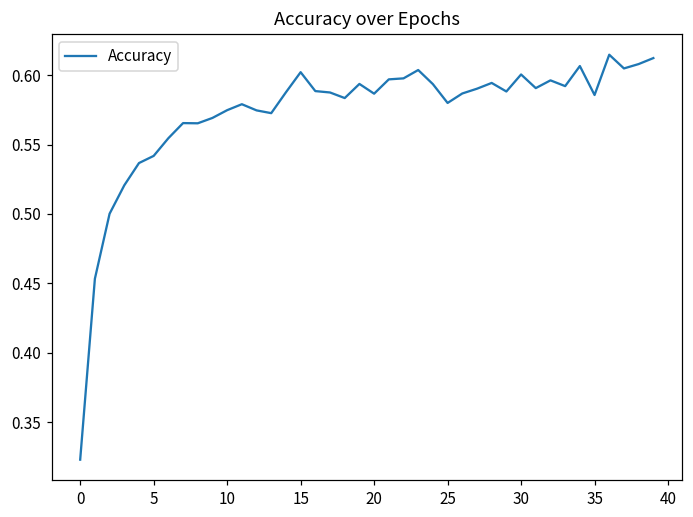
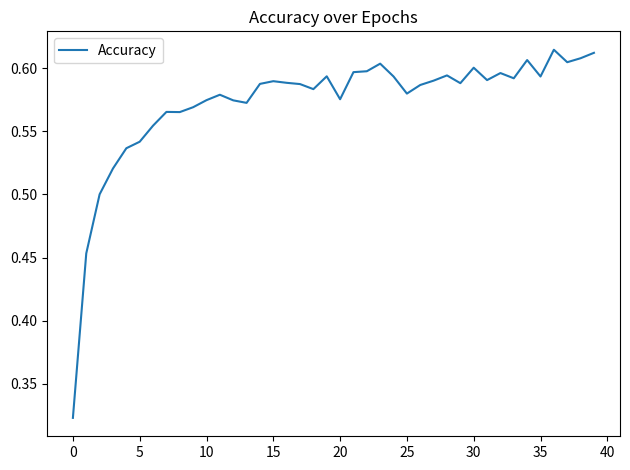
  {
    "0": 0.323,
    "5": 0.542,
    "10": 0.575,
-   "15": 0.602,
-   "20": 0.587,
+   "15": 0.590,
+   "20": 0.575,
    "25": 0.580,
    "30": 0.600,
-   "35": 0.586
+   "35": 0.593
  }
